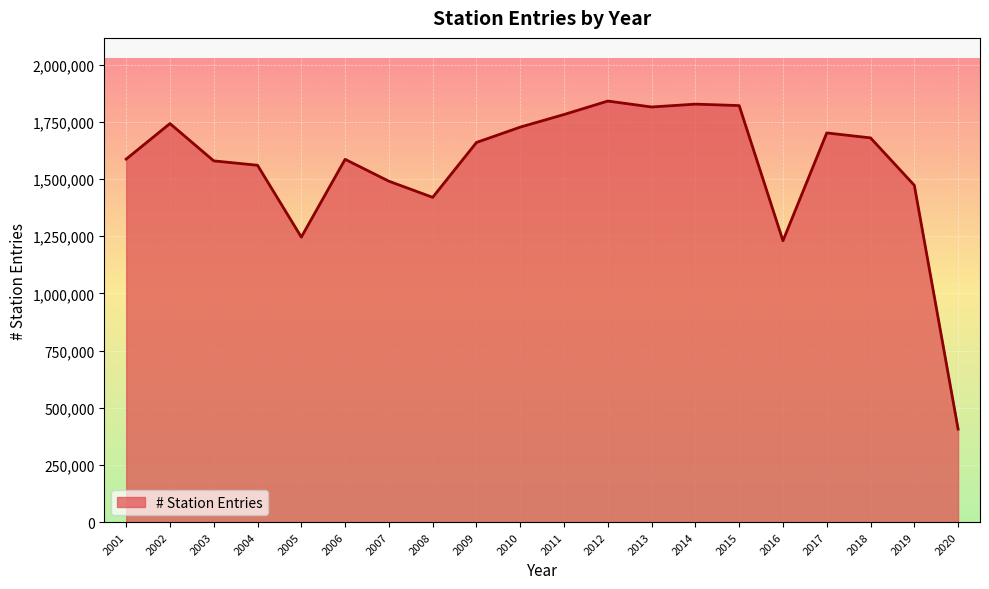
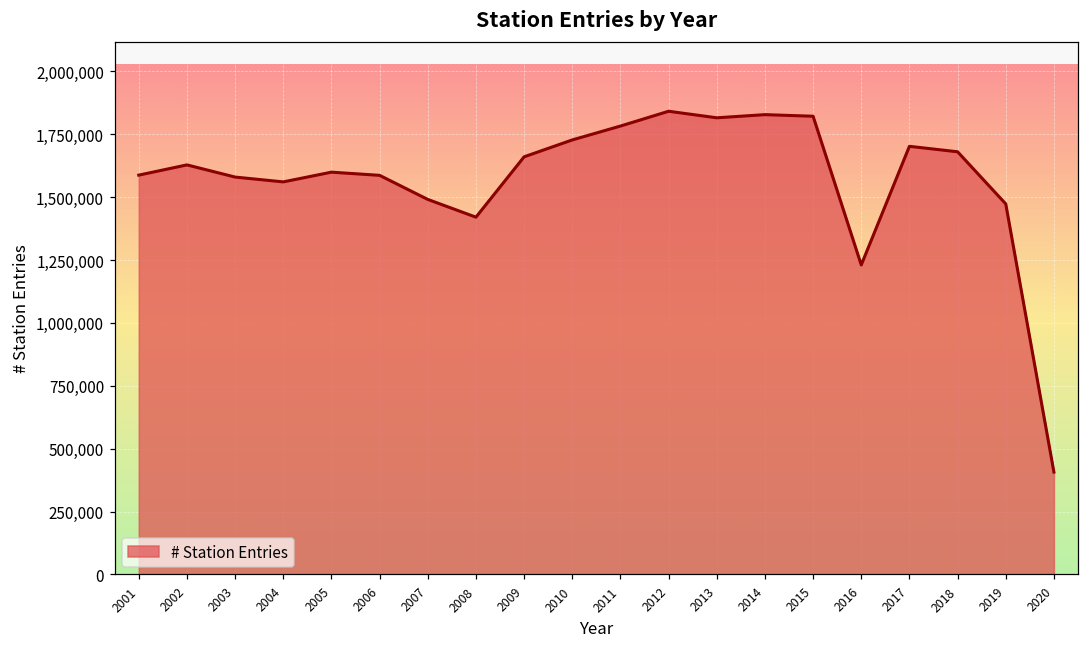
  {
    "2001": "1,590,000",
-   "2002": "1,740,000",
+   "2002": "1,630,000",
    "2003": "1,580,000",
    "2004": "1,560,000",
-   "2005": "1,250,000",
+   "2005": "1,600,000",
    "2006": "1,590,000",
    "2007": "1,490,000",
    "2008": "1,420,000",
    "2009": "1,660,000",
    "2010": "1,730,000",
    "2011": "1,780,000",
    "2012": "1,840,000",
    "2013": "1,820,000",
    "2014": "1,830,000",
    "2015": "1,820,000",
    "2016": "1,230,000",
    "2017": "1,700,000",
    "2018": "1,680,000",
    "2019": "1,470,000",
    "2020": "410,000"
  }
